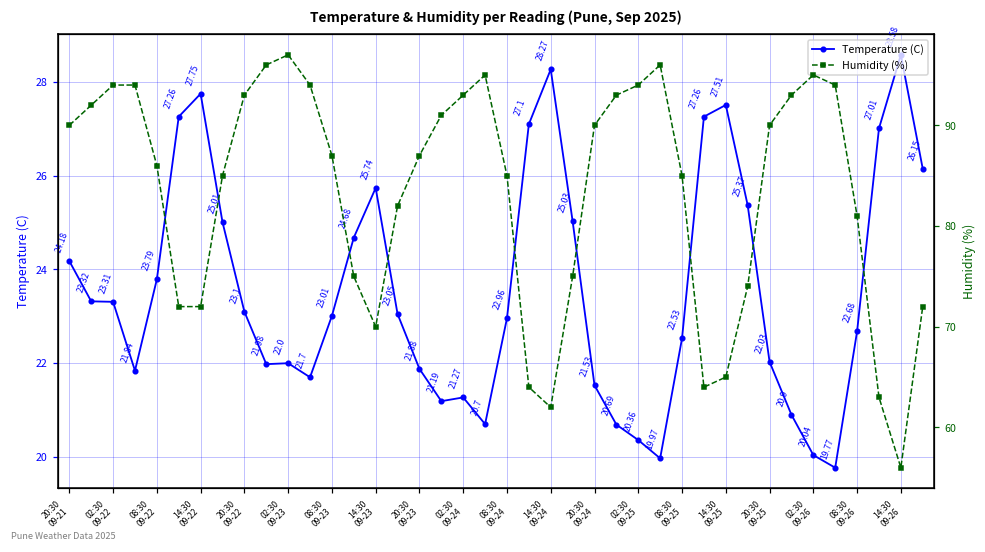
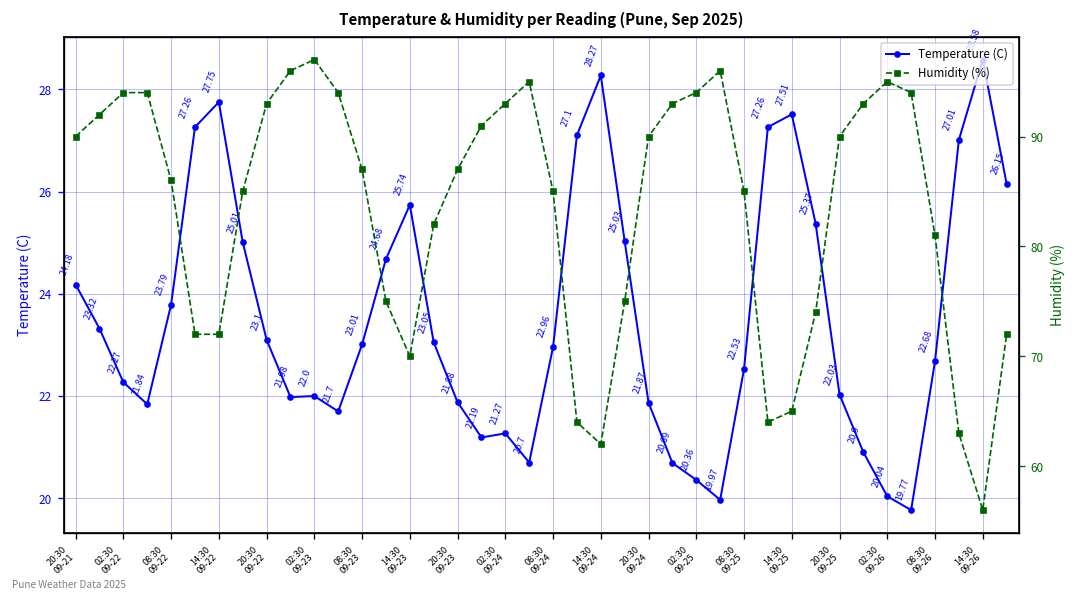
  {
    "Temperature (C)": {
      "20:30 09-21": 24.18,
-     "02:30 09-22": 23.31,
+     "02:30 09-22": 22.27,
      "08:30 09-22": 23.79,
      "14:30 09-22": 27.75,
      "20:30 09-22": 23.1,
      "02:30 09-23": 22.0,
      "08:30 09-23": 23.01,
      "14:30 09-23": 25.74,
      "20:30 09-23": 21.88,
      "02:30 09-24": 21.27,
      "08:30 09-24": 22.96,
      "14:30 09-24": 28.27,
-     "20:30 09-24": 21.53,
+     "20:30 09-24": 21.87,
      "02:30 09-25": 20.36,
      "08:30 09-25": 22.53,
      "14:30 09-25": 27.51,
      "20:30 09-25": 22.03,
      "02:30 09-26": 20.04,
      "08:30 09-26": 22.68
    }
  }
